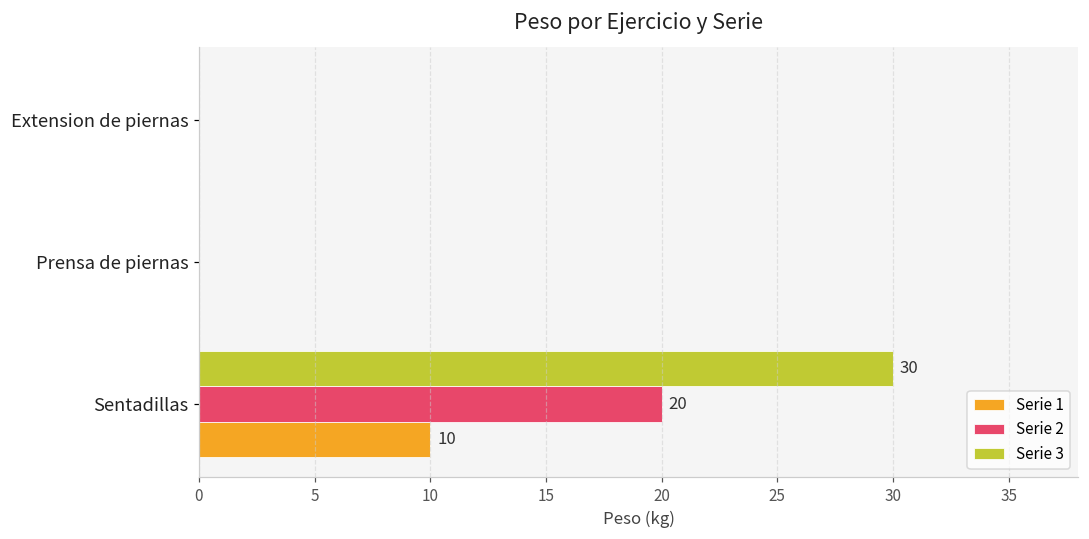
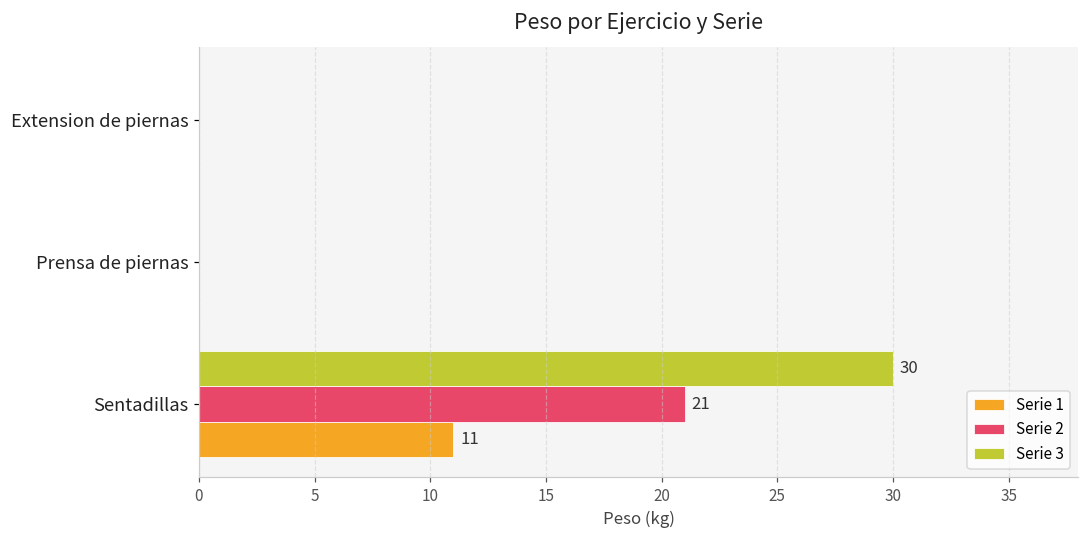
  {
    "Serie 1": {
-     "Sentadillas": 10
+     "Sentadillas": 11
    },
    "Serie 2": {
-     "Sentadillas": 20
+     "Sentadillas": 21
    },
    "Serie 3": {
      "Sentadillas": 30
    }
  }
